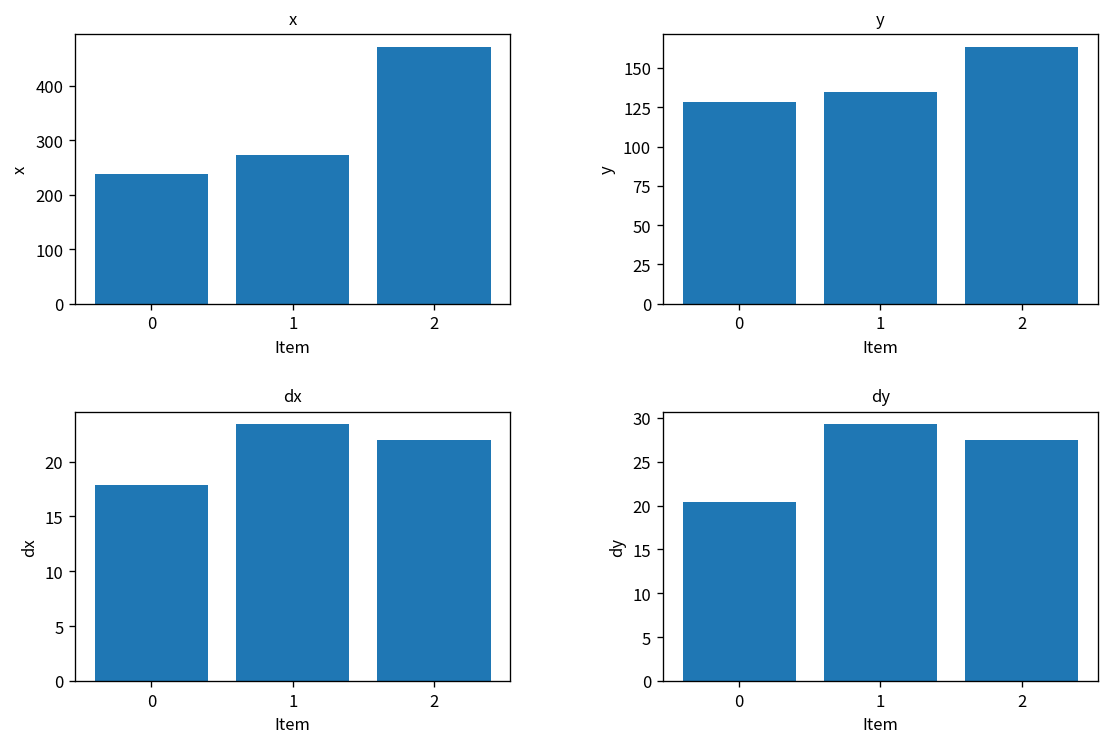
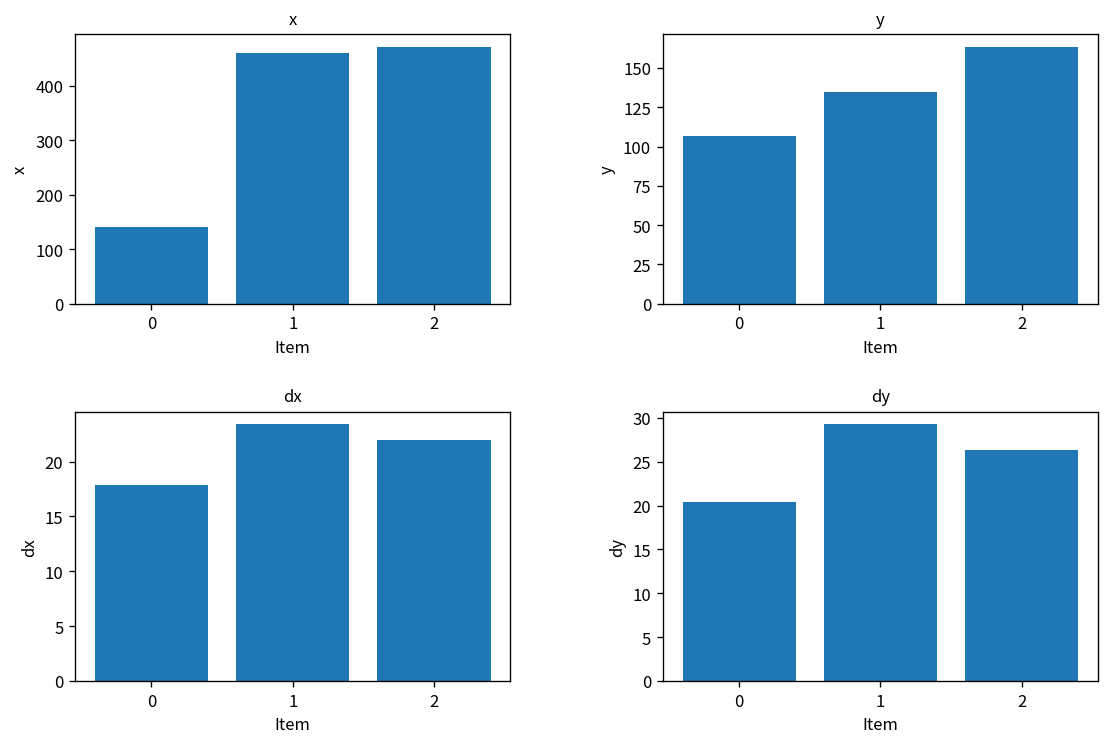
  {
    "x": {
-     "0": 240,
-     "1": 270,
+     "0": 140,
+     "1": 460,
      "2": 470
    },
    "y": {
-     "0": 129,
+     "0": 107,
      "1": 135,
      "2": 163
    },
    "dx": {
      "0": 18,
      "1": 23,
      "2": 22
    },
    "dy": {
      "0": 20,
      "1": 29,
-     "2": 28
+     "2": 26
    }
  }
